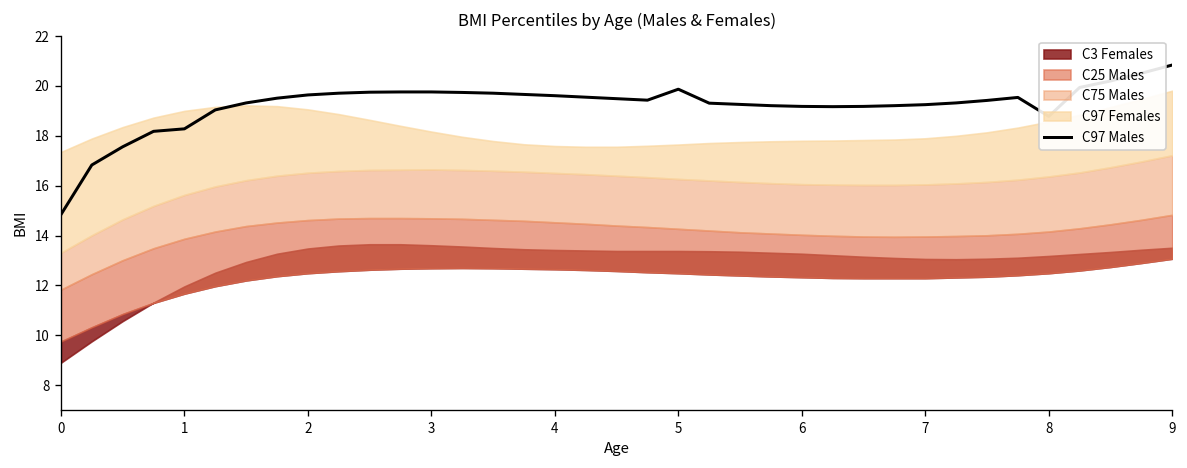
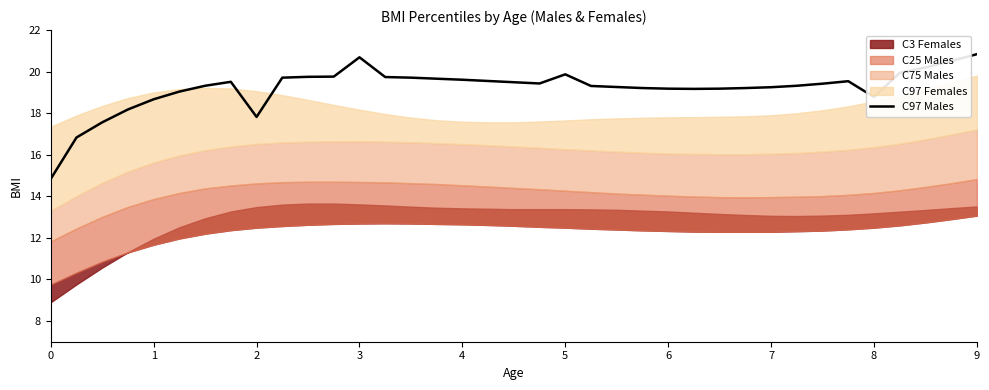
  {
    "C97 Males": {
      "0": 14.8,
-     "1": 18.3,
-     "2": 19.6,
-     "3": 19.8,
+     "1": 18.7,
+     "2": 17.8,
+     "3": 20.7,
      "4": 19.6,
      "5": 19.9,
      "6": 19.2,
      "7": 19.3,
      "9": 20.8
    }
  }
